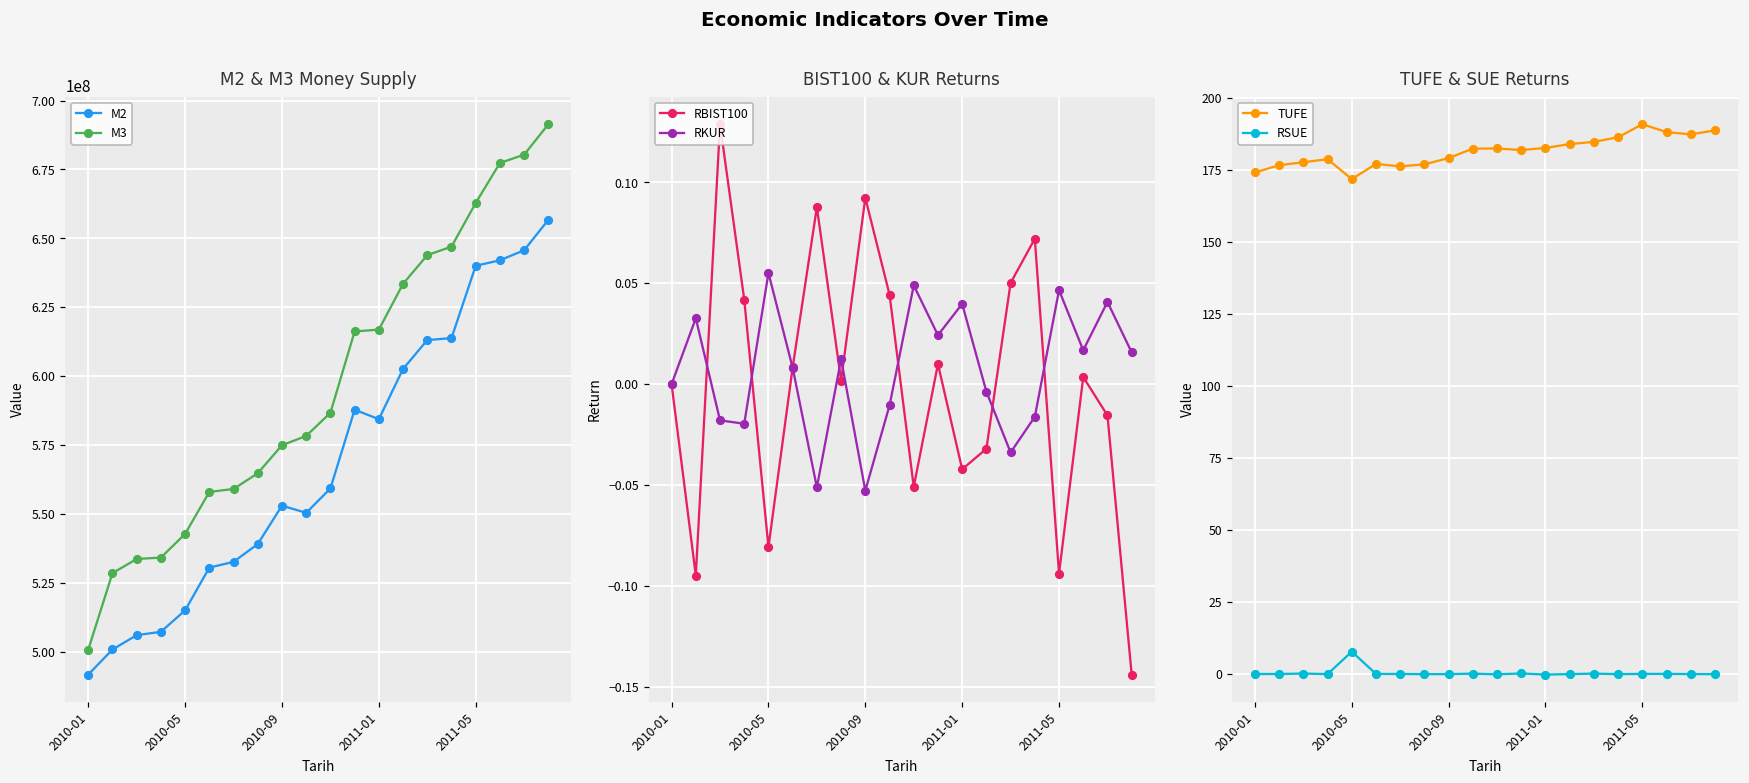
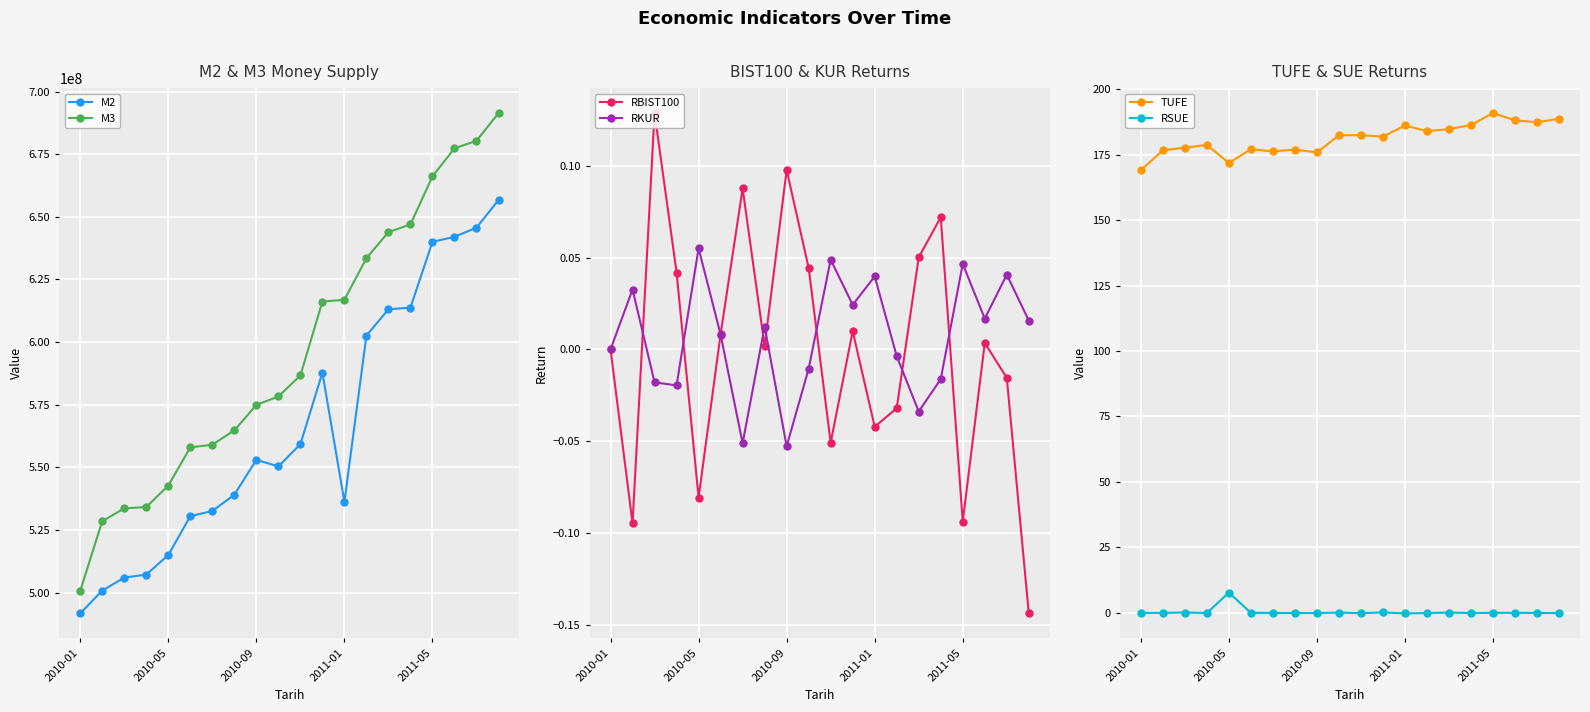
  {
    "M2 & M3 Money Supply": {
      "M2": {
        "2010-01": 492000000,
        "2010-05": 515000000,
        "2010-09": 553000000,
-       "2011-01": 584000000,
+       "2011-01": 536000000,
        "2011-05": 640000000
      },
      "M3": {
        "2010-01": 501000000,
        "2010-05": 543000000,
        "2010-09": 575000000,
        "2011-01": 617000000,
-       "2011-05": 663000000
+       "2011-05": 666000000
      }
    },
    "BIST100 & KUR Returns": {
      "RBIST100": {
        "2010-05": -0.081,
-       "2010-09": 0.092,
+       "2010-09": 0.098,
        "2011-01": -0.042,
        "2011-05": -0.094
      },
      "RKUR": {
        "2010-05": 0.055,
        "2010-09": -0.053,
        "2011-01": 0.040,
        "2011-05": 0.047
      }
    },
    "TUFE & SUE Returns": {
      "TUFE": {
-       "2010-01": 174,
+       "2010-01": 169,
        "2010-05": 172,
-       "2010-09": 179,
-       "2011-01": 183,
+       "2010-09": 176,
+       "2011-01": 186,
        "2011-05": 191
      },
      "RSUE": {
        "2010-01": 0,
        "2010-05": 8,
        "2010-09": 0,
        "2011-01": 0,
        "2011-05": 0
      }
    }
  }
